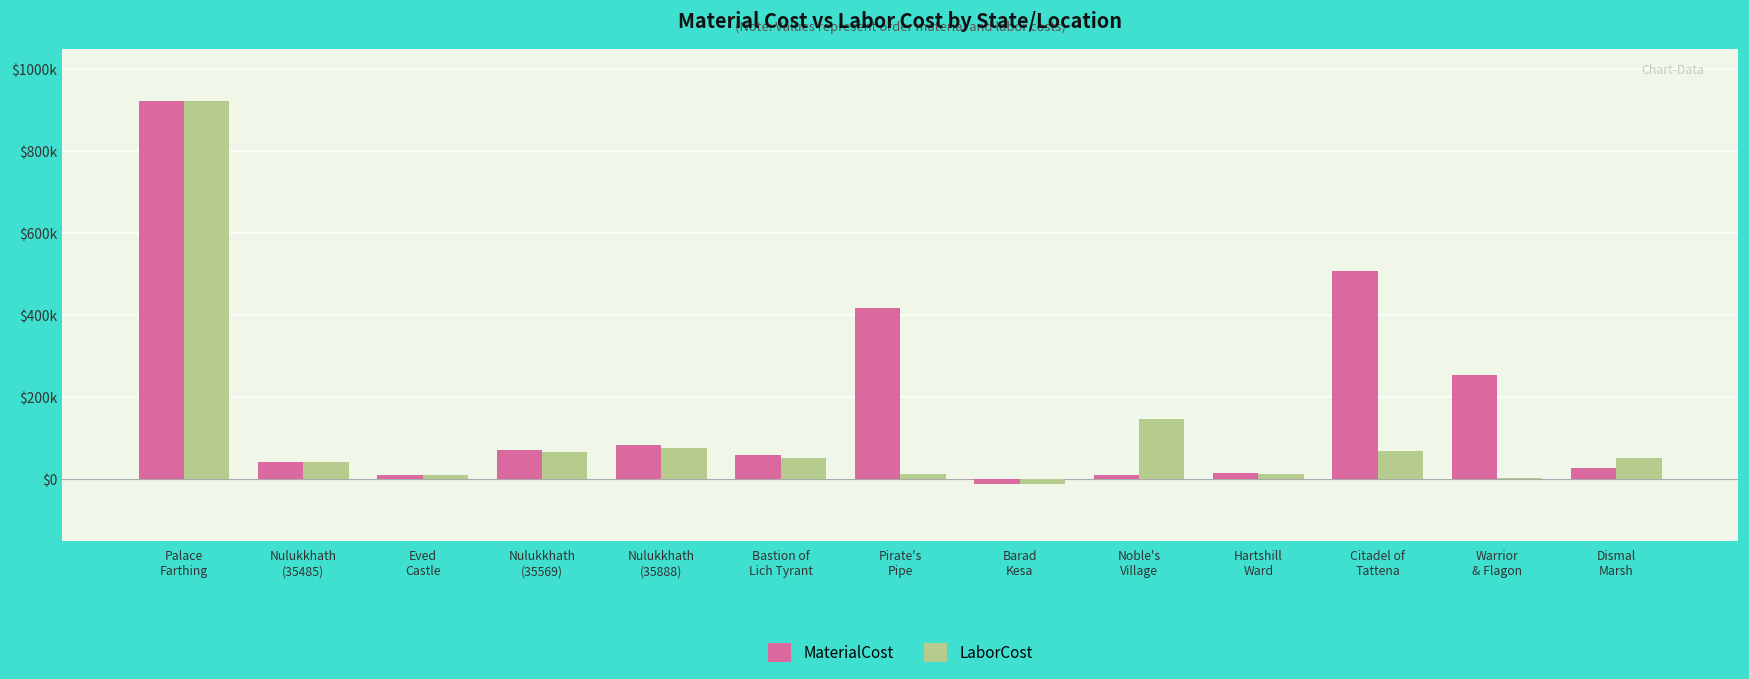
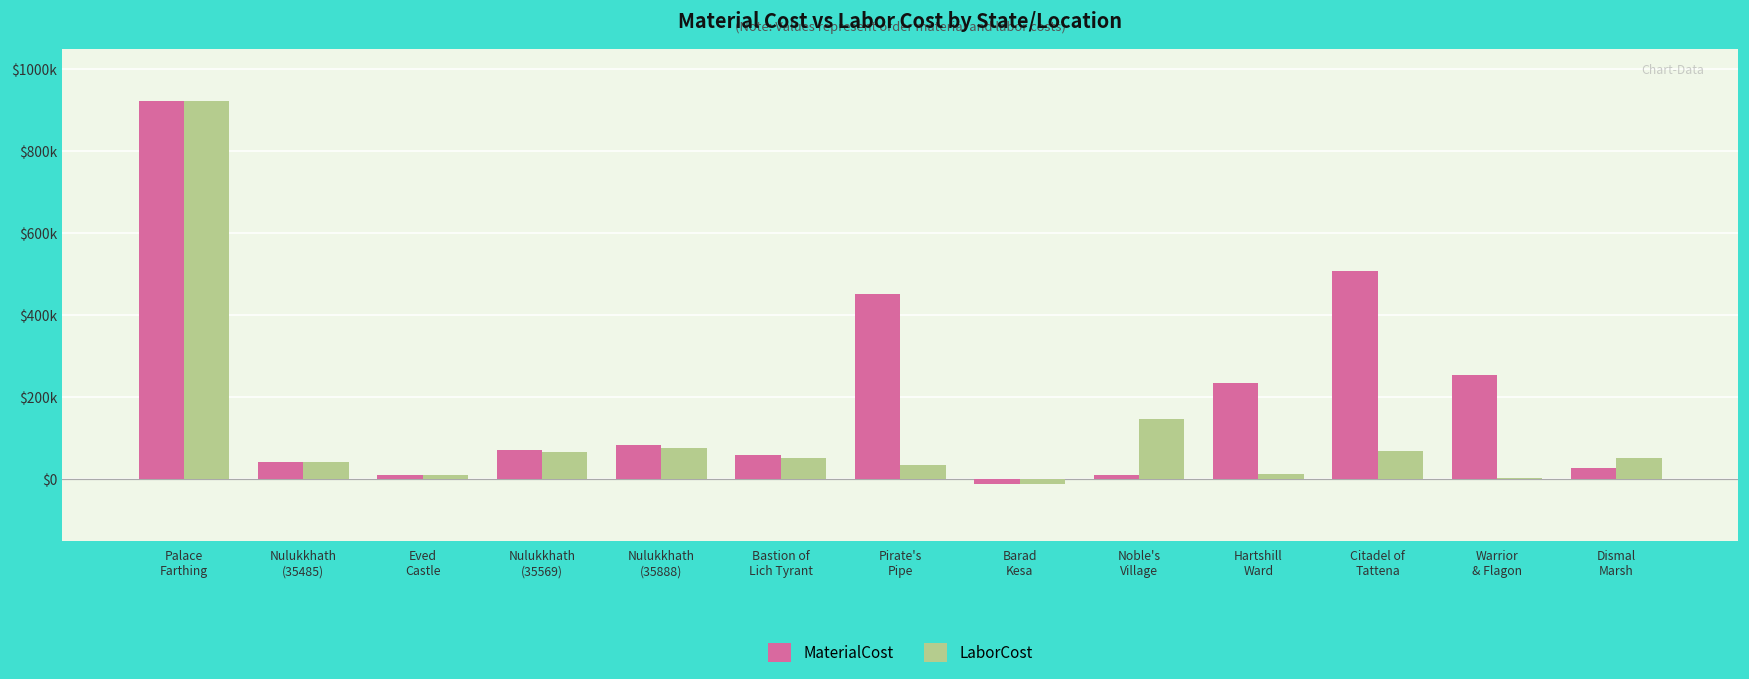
  {
    "MaterialCost": {
      "Palace Farthing": "$920000",
      "Nulukkhath (35485)": "$40000",
      "Eved Castle": "$10000",
      "Nulukkhath (35569)": "$70000",
      "Nulukkhath (35888)": "$80000",
      "Bastion of Lich Tyrant": "$60000",
-     "Pirate's Pipe": "$420000",
+     "Pirate's Pipe": "$450000",
      "Barad Kesa": "$-10000",
      "Noble's Village": "$10000",
-     "Hartshill Ward": "$10000",
+     "Hartshill Ward": "$240000",
      "Citadel of Tattena": "$510000",
      "Warrior & Flagon": "$250000",
      "Dismal Marsh": "$30000"
    },
    "LaborCost": {
      "Palace Farthing": "$920000",
      "Nulukkhath (35485)": "$40000",
      "Eved Castle": "$10000",
      "Nulukkhath (35569)": "$70000",
      "Nulukkhath (35888)": "$80000",
      "Bastion of Lich Tyrant": "$50000",
-     "Pirate's Pipe": "$10000",
+     "Pirate's Pipe": "$40000",
      "Barad Kesa": "$-10000",
      "Noble's Village": "$150000",
      "Hartshill Ward": "$10000",
      "Citadel of Tattena": "$70000",
      "Dismal Marsh": "$50000"
    }
  }
